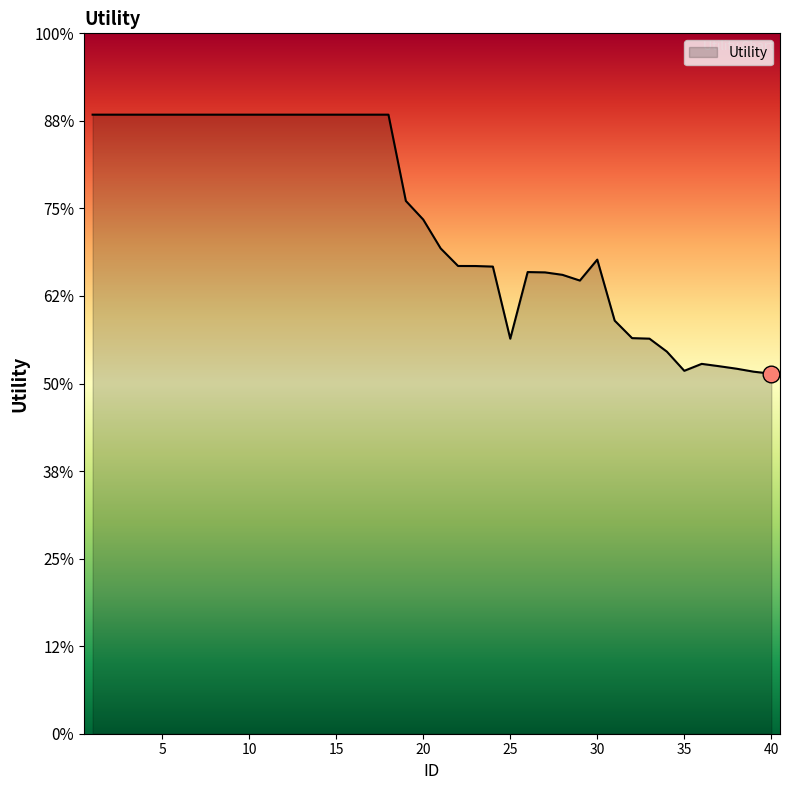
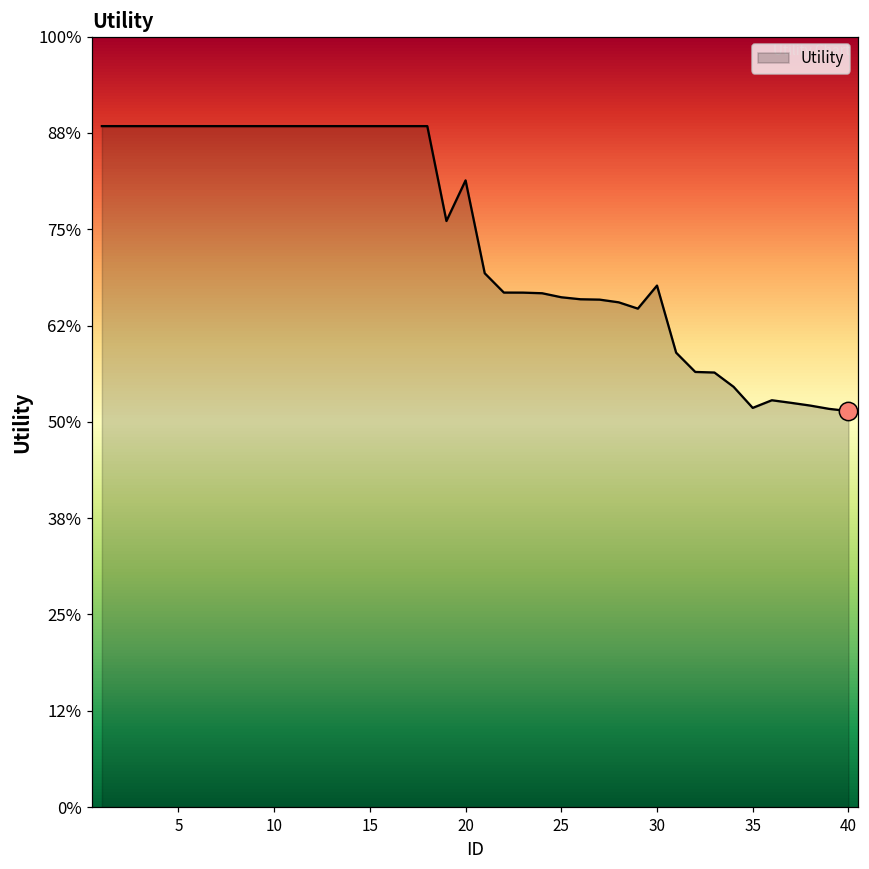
  {
    "Utility": {
      "5": "88%",
      "10": "88%",
      "15": "88%",
-     "20": "73%",
-     "25": "56%",
+     "20": "81%",
+     "25": "66%",
      "30": "68%",
      "35": "52%"
    }
  }
